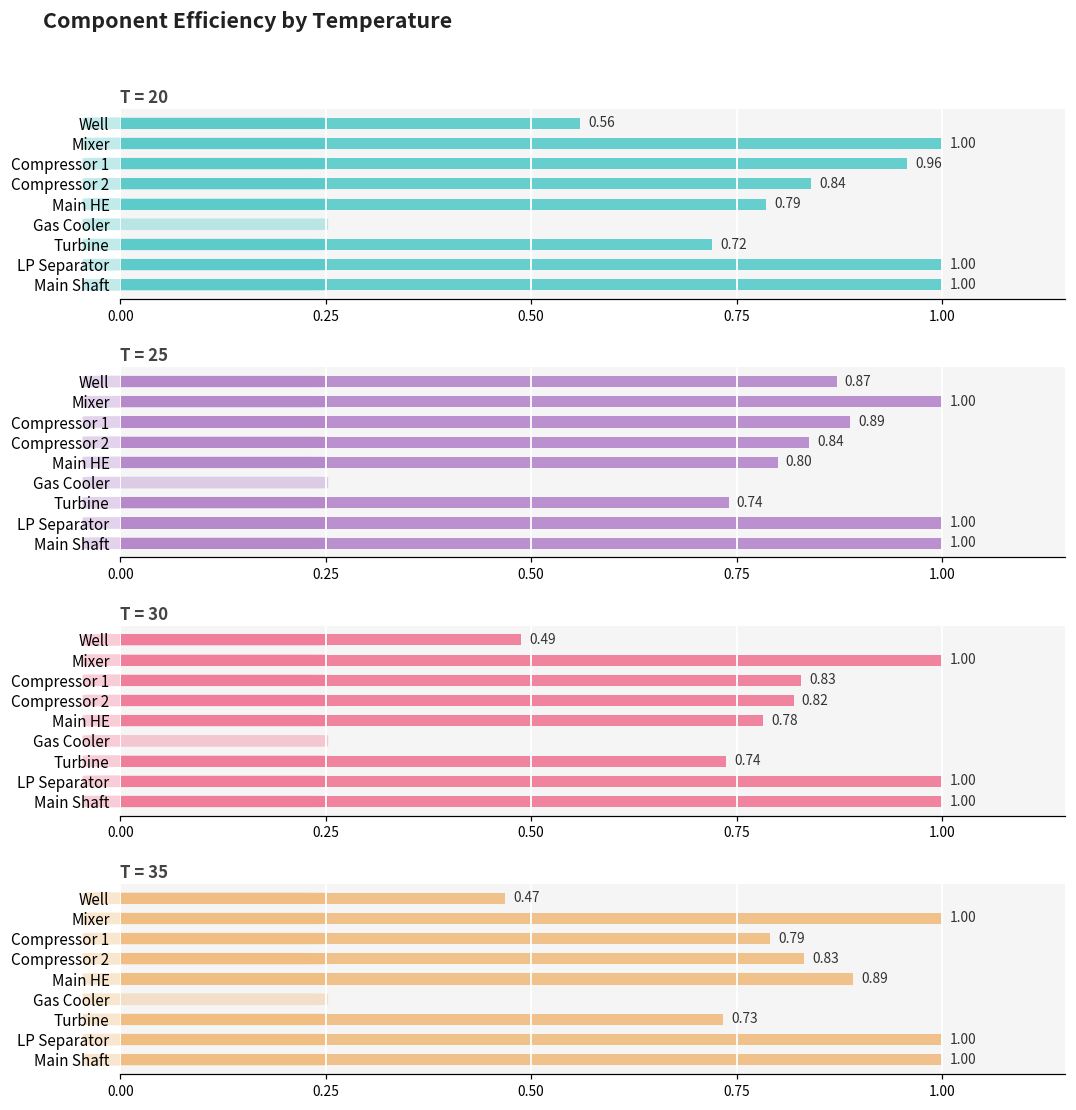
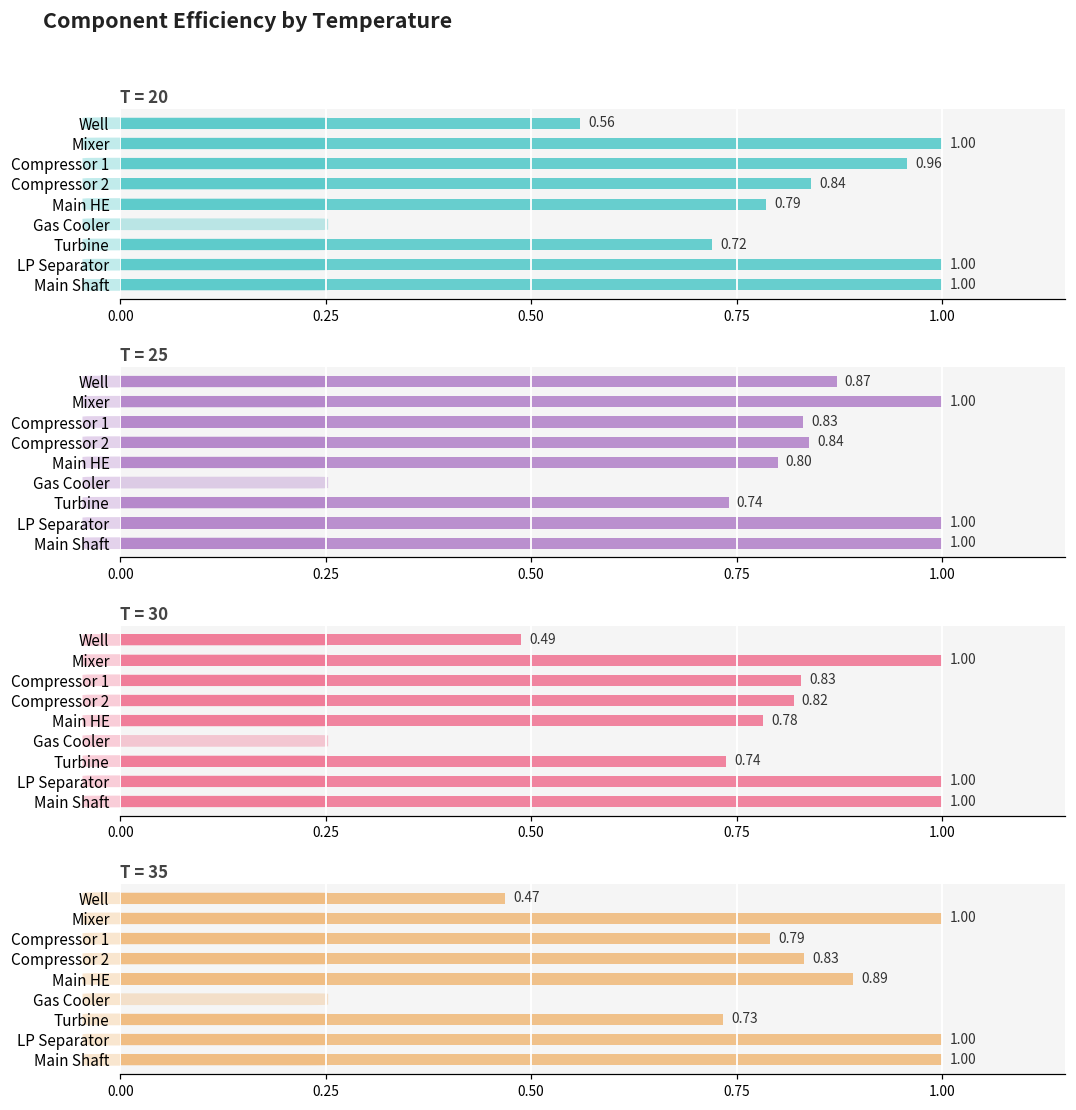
  {
    "T = 20": {
      "Well": 0.56,
      "Mixer": 1.00,
      "Compressor 1": 0.96,
      "Compressor 2": 0.84,
      "Main HE": 0.79,
      "Turbine": 0.72,
      "LP Separator": 1.00,
      "Main Shaft": 1.00
    },
    "T = 25": {
      "Well": 0.87,
      "Mixer": 1.00,
-     "Compressor 1": 0.89,
+     "Compressor 1": 0.83,
      "Compressor 2": 0.84,
      "Main HE": 0.80,
      "Turbine": 0.74,
      "LP Separator": 1.00,
      "Main Shaft": 1.00
    },
    "T = 30": {
      "Well": 0.49,
      "Mixer": 1.00,
      "Compressor 1": 0.83,
      "Compressor 2": 0.82,
      "Main HE": 0.78,
      "Turbine": 0.74,
      "LP Separator": 1.00,
      "Main Shaft": 1.00
    },
    "T = 35": {
      "Well": 0.47,
      "Mixer": 1.00,
      "Compressor 1": 0.79,
      "Compressor 2": 0.83,
      "Main HE": 0.89,
      "Turbine": 0.73,
      "LP Separator": 1.00,
      "Main Shaft": 1.00
    }
  }
